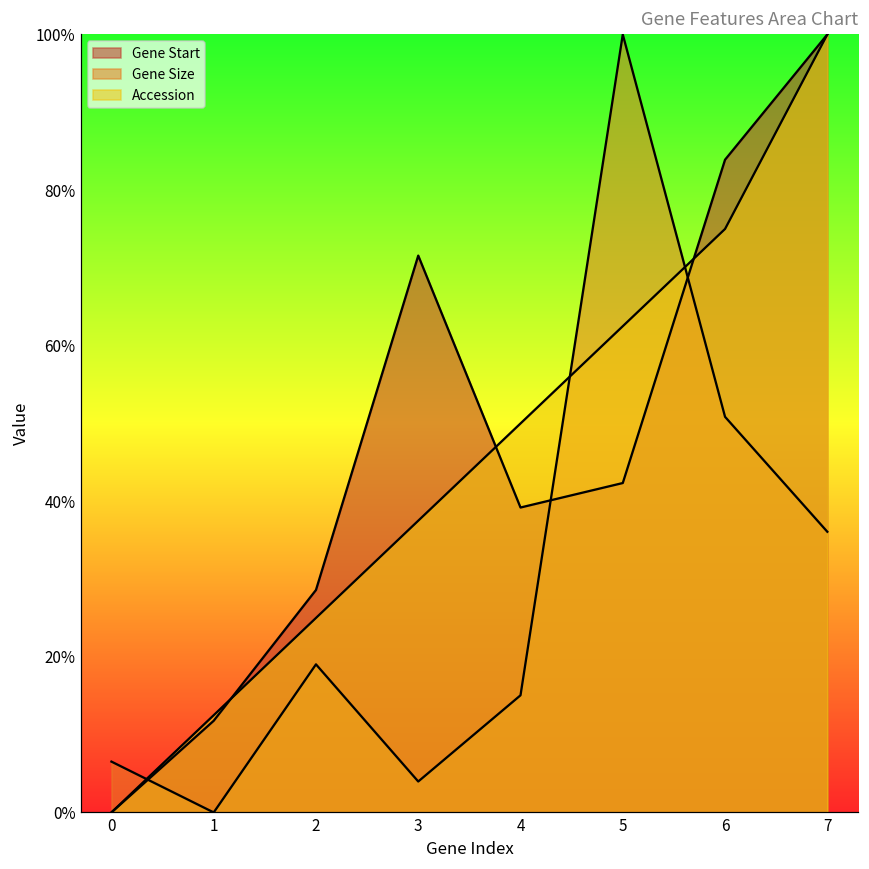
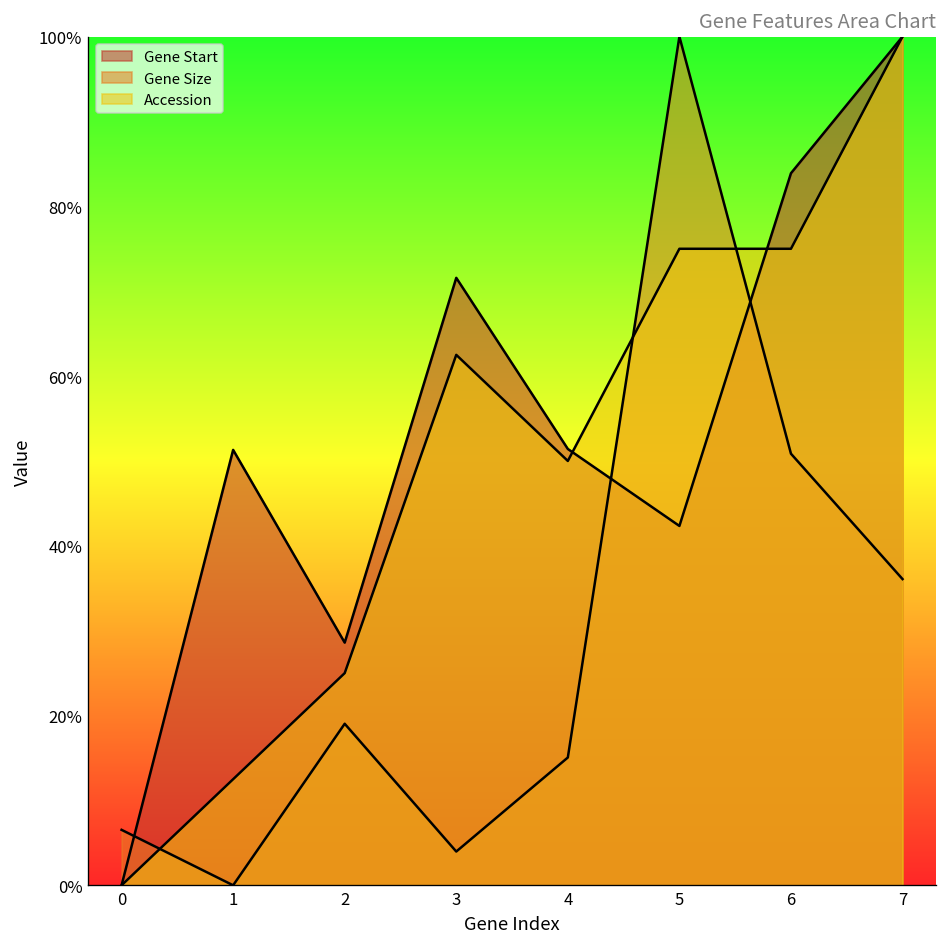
  {
    "Gene Start": {
-     "1": "12%",
+     "1": "51%",
      "2": "29%",
      "3": "72%",
-     "4": "39%",
+     "4": "51%",
      "5": "42%",
      "6": "84%"
    },
    "Gene Size": {
      "0": "7%",
      "1": "0%",
      "2": "19%",
      "3": "4%",
      "4": "15%",
      "5": "100%",
      "6": "51%",
      "7": "36%"
    },
    "Accession": {
      "1": "13%",
      "2": "25%",
-     "3": "38%",
+     "3": "63%",
      "4": "50%",
-     "5": "63%",
+     "5": "75%",
      "6": "75%"
    }
  }
